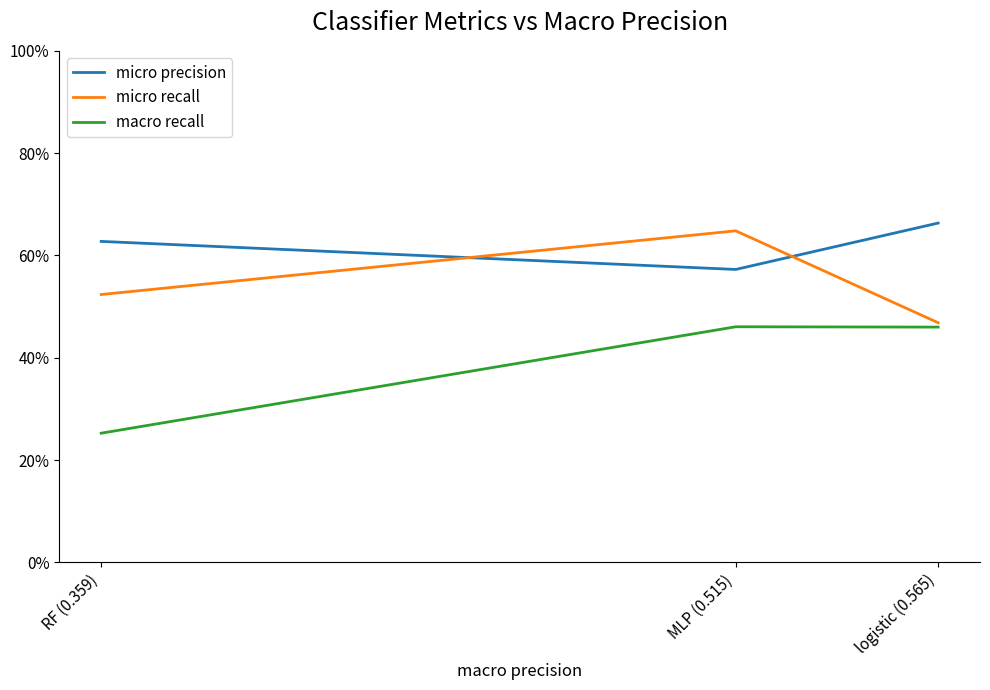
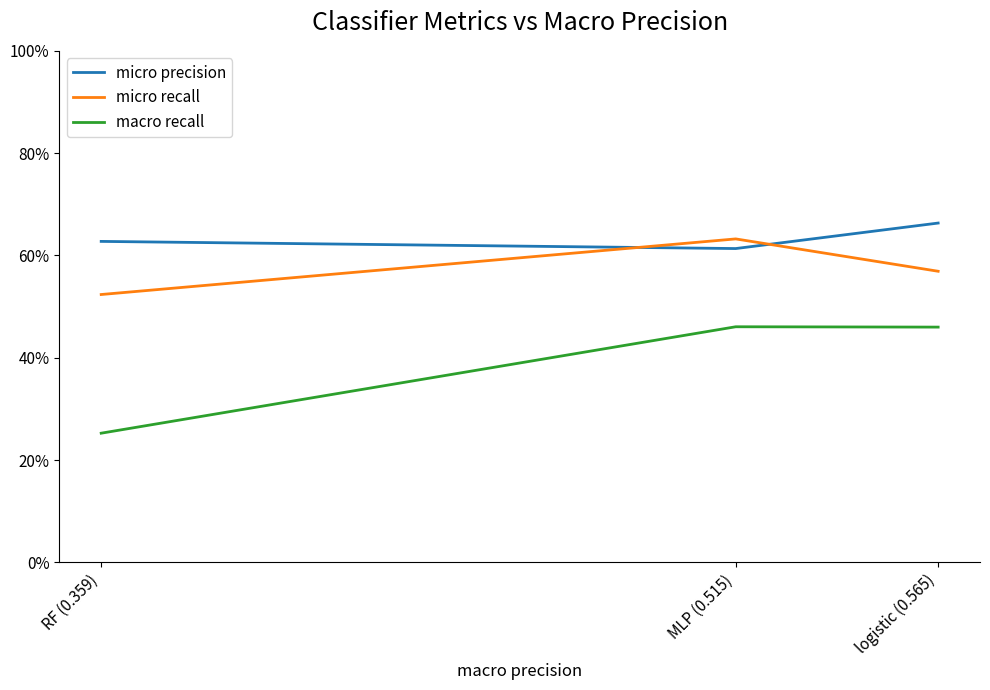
  {
    "micro precision": {
      "RF (0.359)": "63%",
-     "MLP (0.515)": "57%",
+     "MLP (0.515)": "61%",
      "logistic (0.565)": "66%"
    },
    "micro recall": {
      "RF (0.359)": "52%",
-     "MLP (0.515)": "65%",
-     "logistic (0.565)": "47%"
+     "MLP (0.515)": "63%",
+     "logistic (0.565)": "57%"
    },
    "macro recall": {
      "RF (0.359)": "25%",
      "MLP (0.515)": "46%",
      "logistic (0.565)": "46%"
    }
  }
